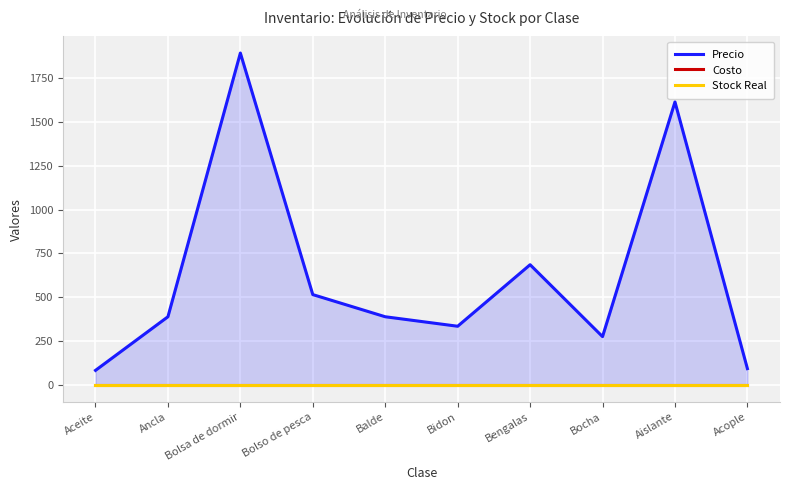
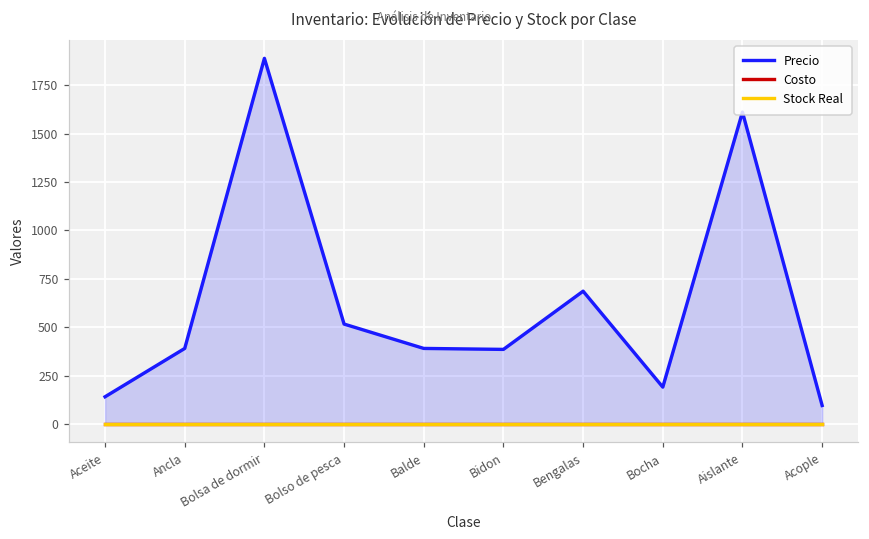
  {
    "Precio": {
-     "Aceite": 90,
+     "Aceite": 140,
      "Ancla": 390,
      "Bolsa de dormir": 1890,
      "Bolso de pesca": 520,
      "Balde": 390,
-     "Bidon": 340,
+     "Bidon": 390,
      "Bengalas": 690,
-     "Bocha": 280,
+     "Bocha": 190,
      "Aislante": 1610,
      "Acople": 100
    },
    "Stock Real": {
      "Aceite": 0,
      "Ancla": 0,
      "Bolsa de dormir": 0,
      "Bolso de pesca": 0,
      "Balde": 0,
      "Bidon": 0,
      "Bengalas": 0,
      "Bocha": 0,
      "Aislante": 0,
      "Acople": 0
    }
  }
